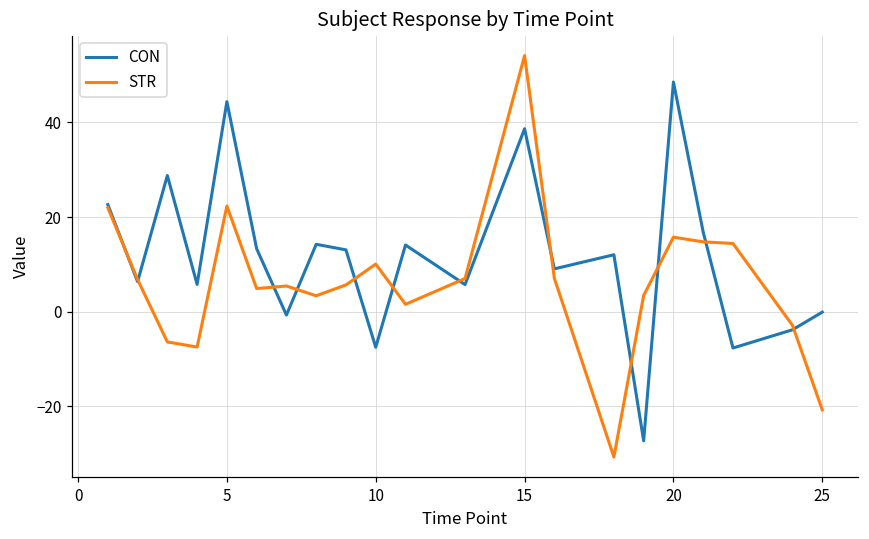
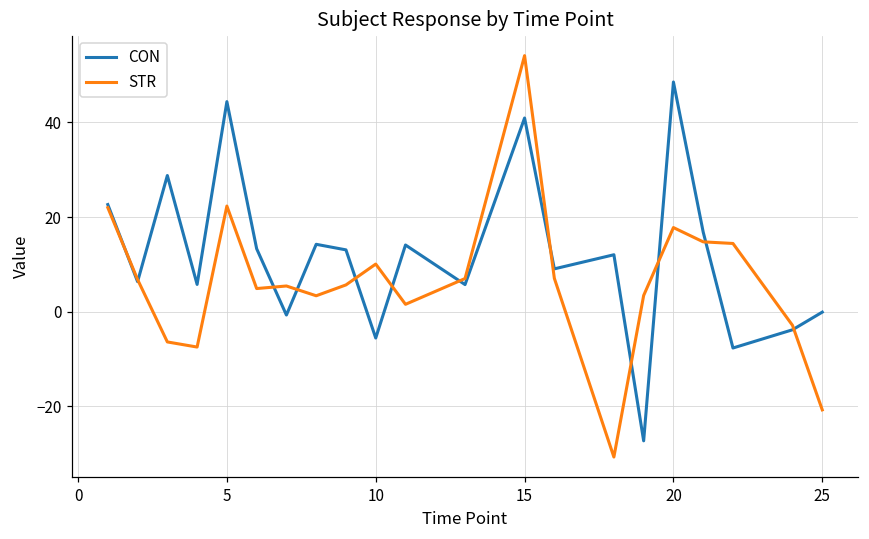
  {
    "CON": {
      "5": 44,
-     "10": -7,
-     "15": 39,
+     "10": -6,
+     "15": 41,
      "20": 49,
      "25": 0
    },
    "STR": {
      "5": 22,
      "10": 10,
      "15": 54,
-     "20": 16,
+     "20": 18,
      "25": -21
    }
  }
